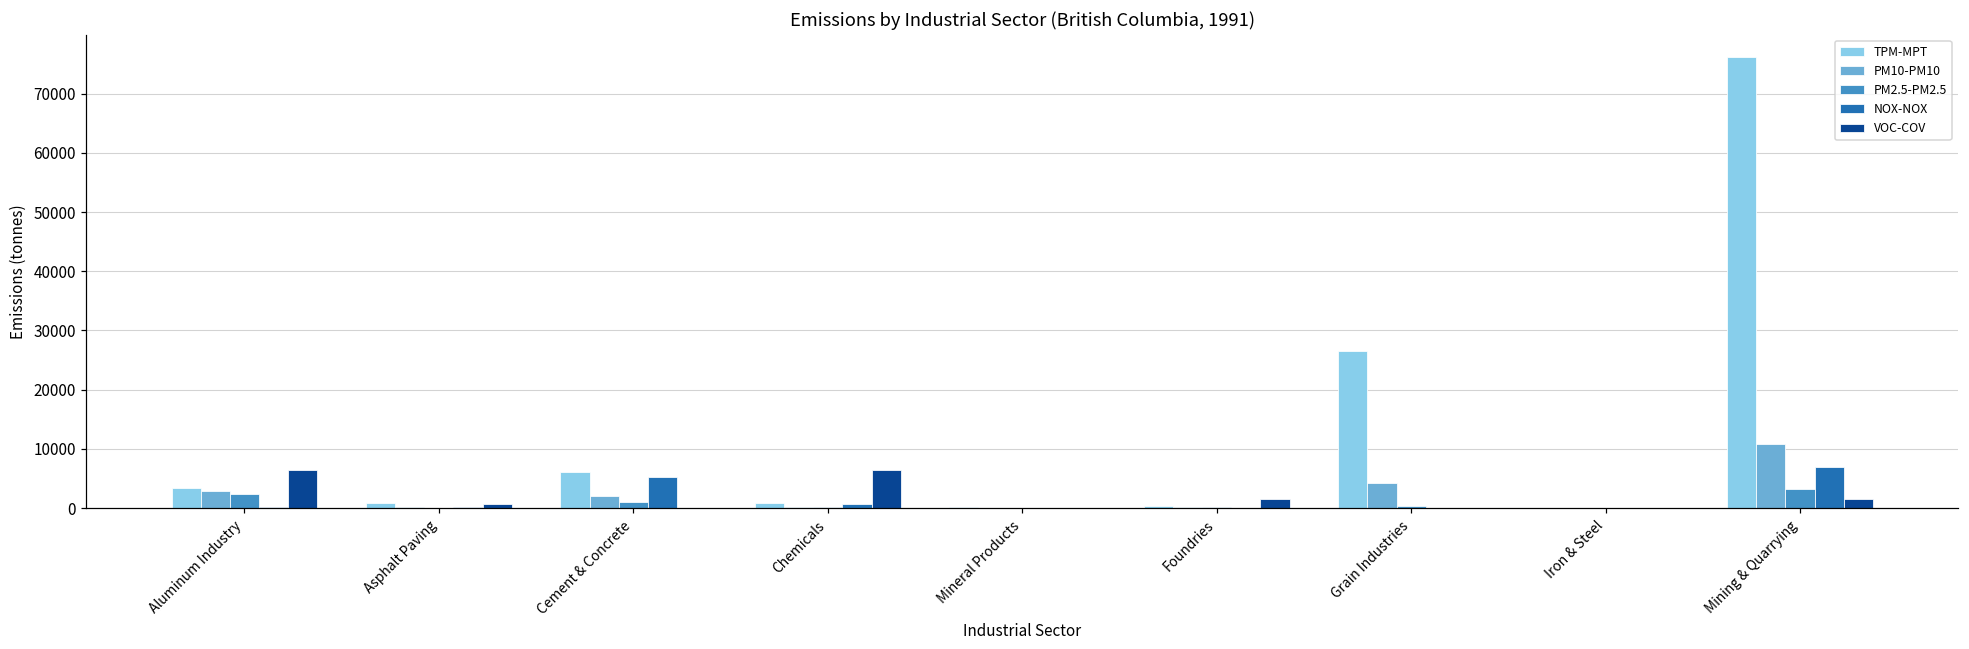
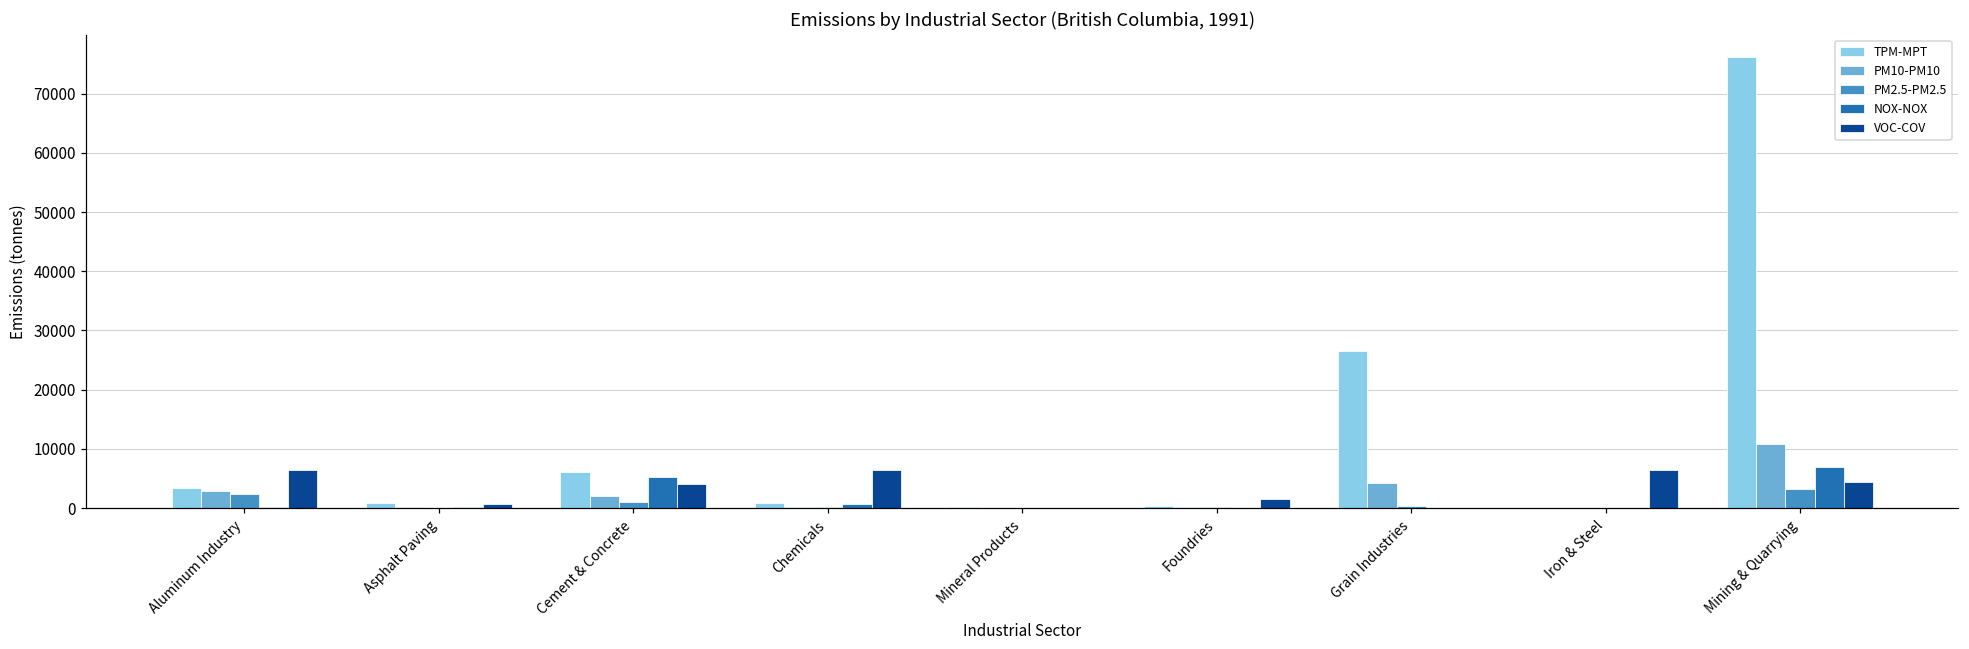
  {
    "VOC-COV": {
      "Aluminum Industry": 6000,
      "Asphalt Paving": 1000,
-     "Cement & Concrete": 0,
+     "Cement & Concrete": 4000,
      "Chemicals": 6000,
      "Foundries": 2000,
      "Grain Industries": 0,
-     "Iron & Steel": 0,
-     "Mining & Quarrying": 2000
+     "Iron & Steel": 6000,
+     "Mining & Quarrying": 4000
    }
  }
